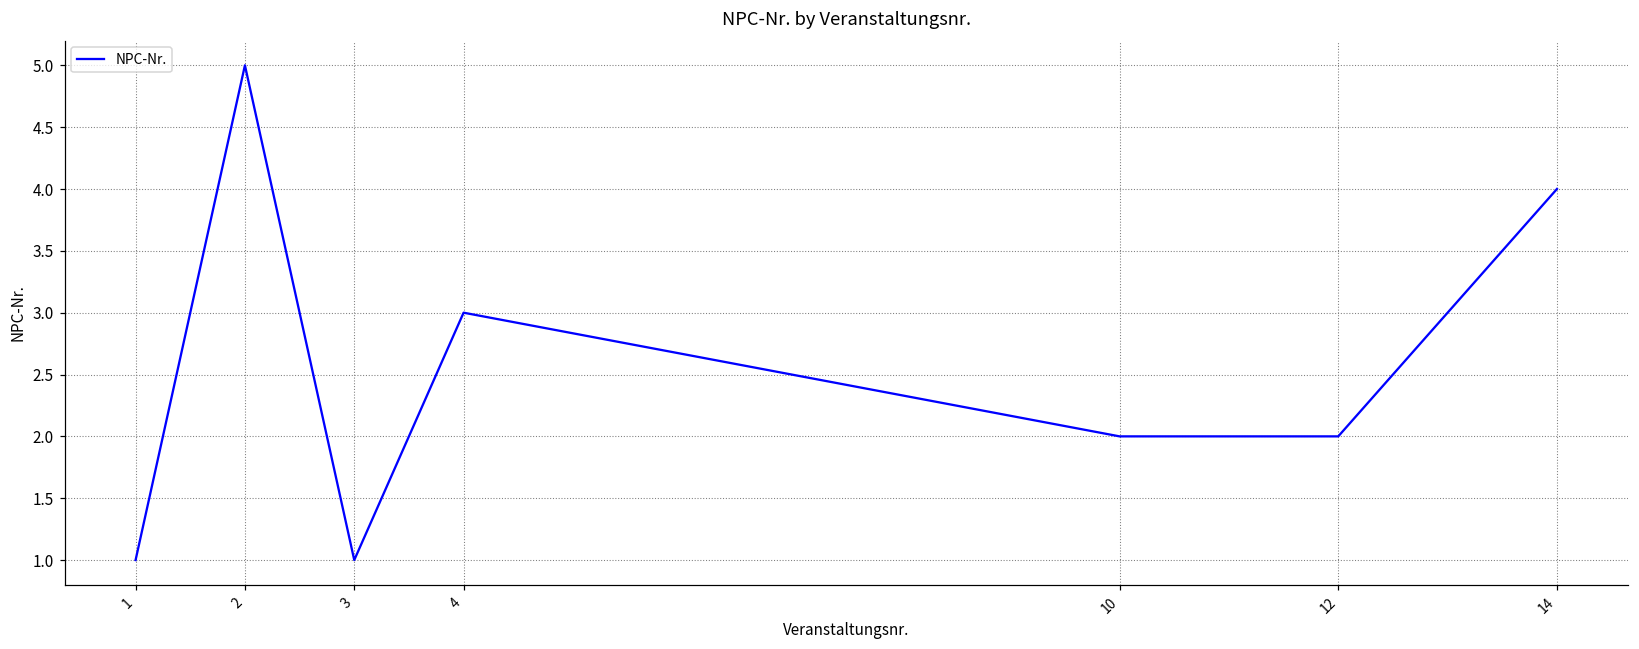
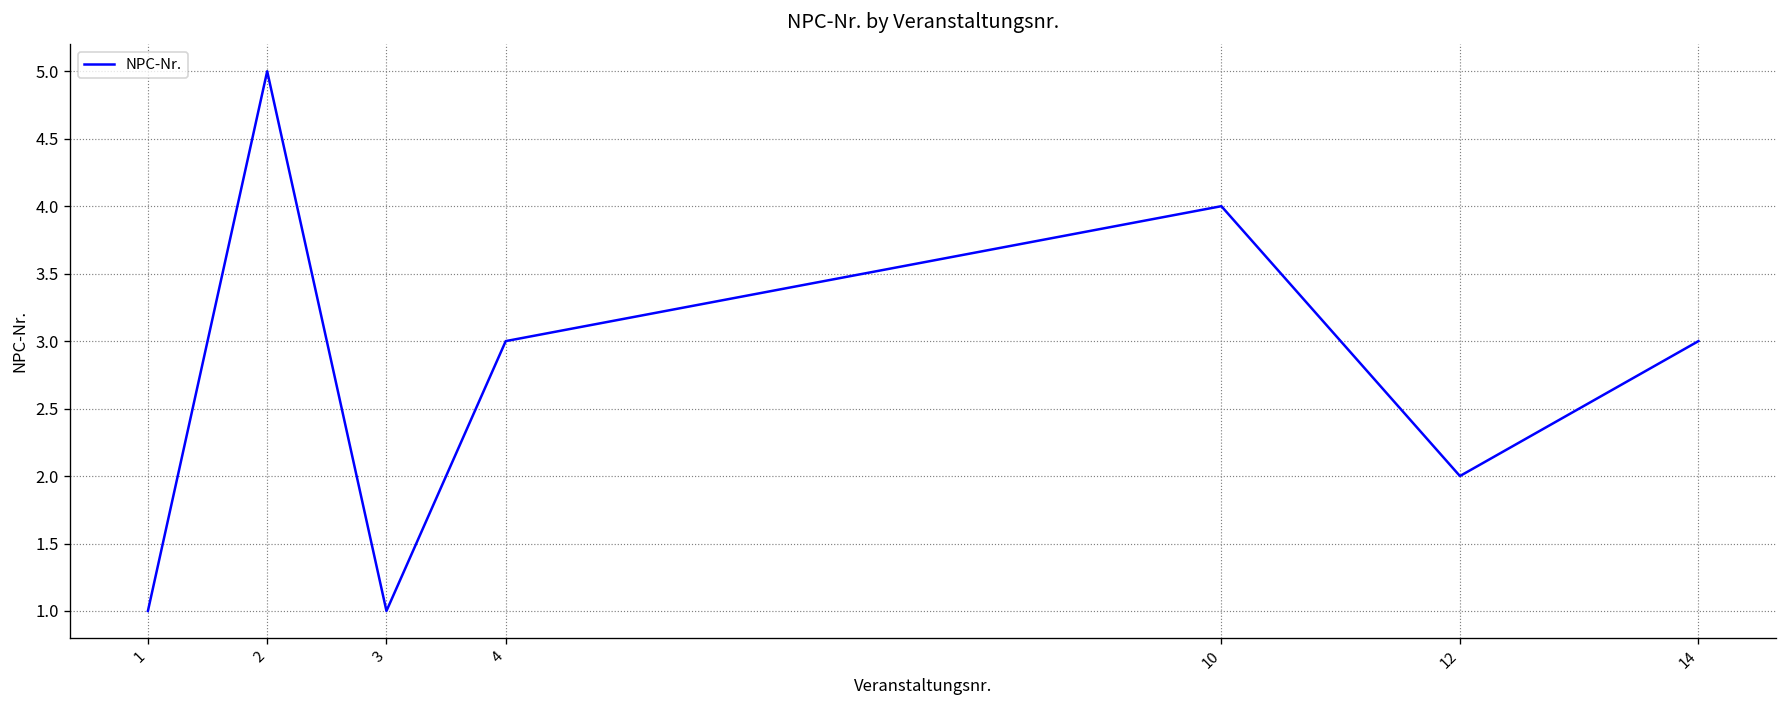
  {
    "1": 1,
    "2": 5,
    "3": 1,
    "4": 3,
-   "10": 2,
+   "10": 4,
    "12": 2,
-   "14": 4
+   "14": 3
  }
